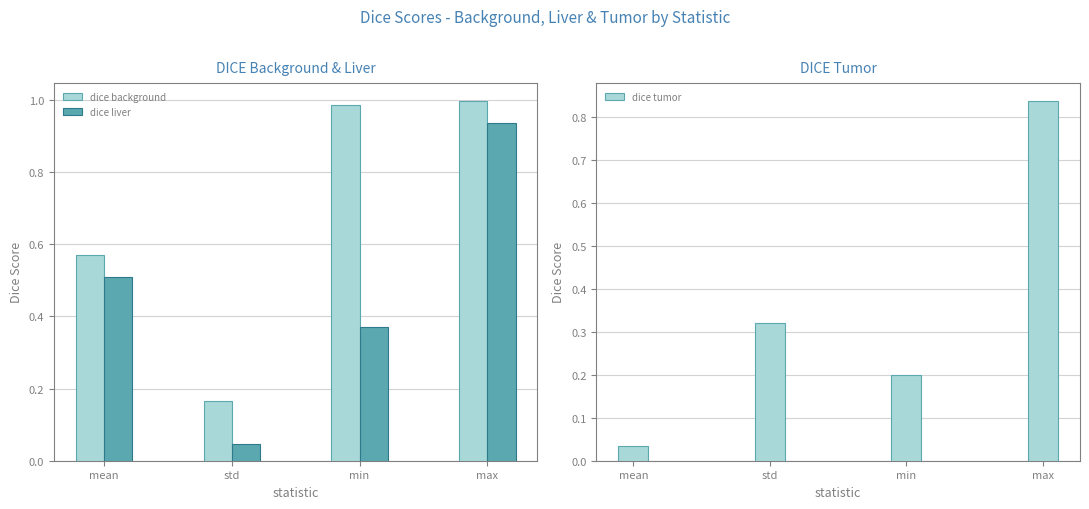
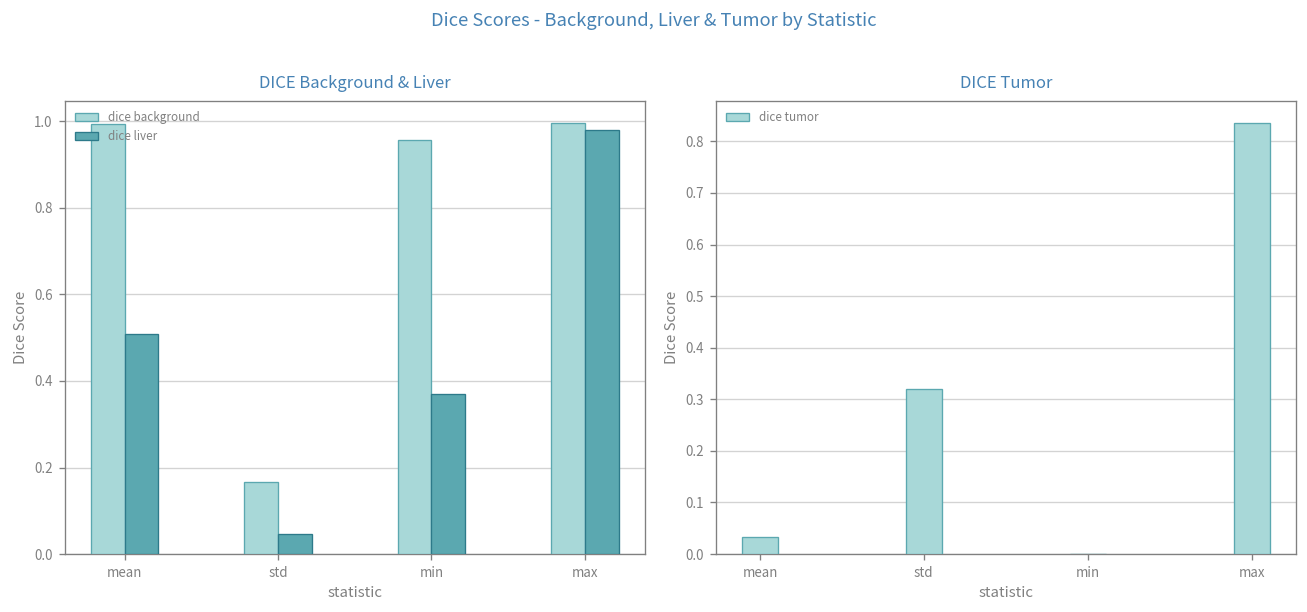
  {
    "DICE Background & Liver": {
      "dice background": {
-       "mean": 0.57,
+       "mean": 0.99,
        "std": 0.17,
-       "min": 0.99,
+       "min": 0.96,
        "max": 1.00
      },
      "dice liver": {
        "mean": 0.51,
        "std": 0.05,
        "min": 0.37,
-       "max": 0.94
+       "max": 0.98
      }
    },
    "DICE Tumor": {
      "mean": 0.03,
      "std": 0.32,
-     "min": 0.2,
+     "min": 0.0,
      "max": 0.84
    }
  }
